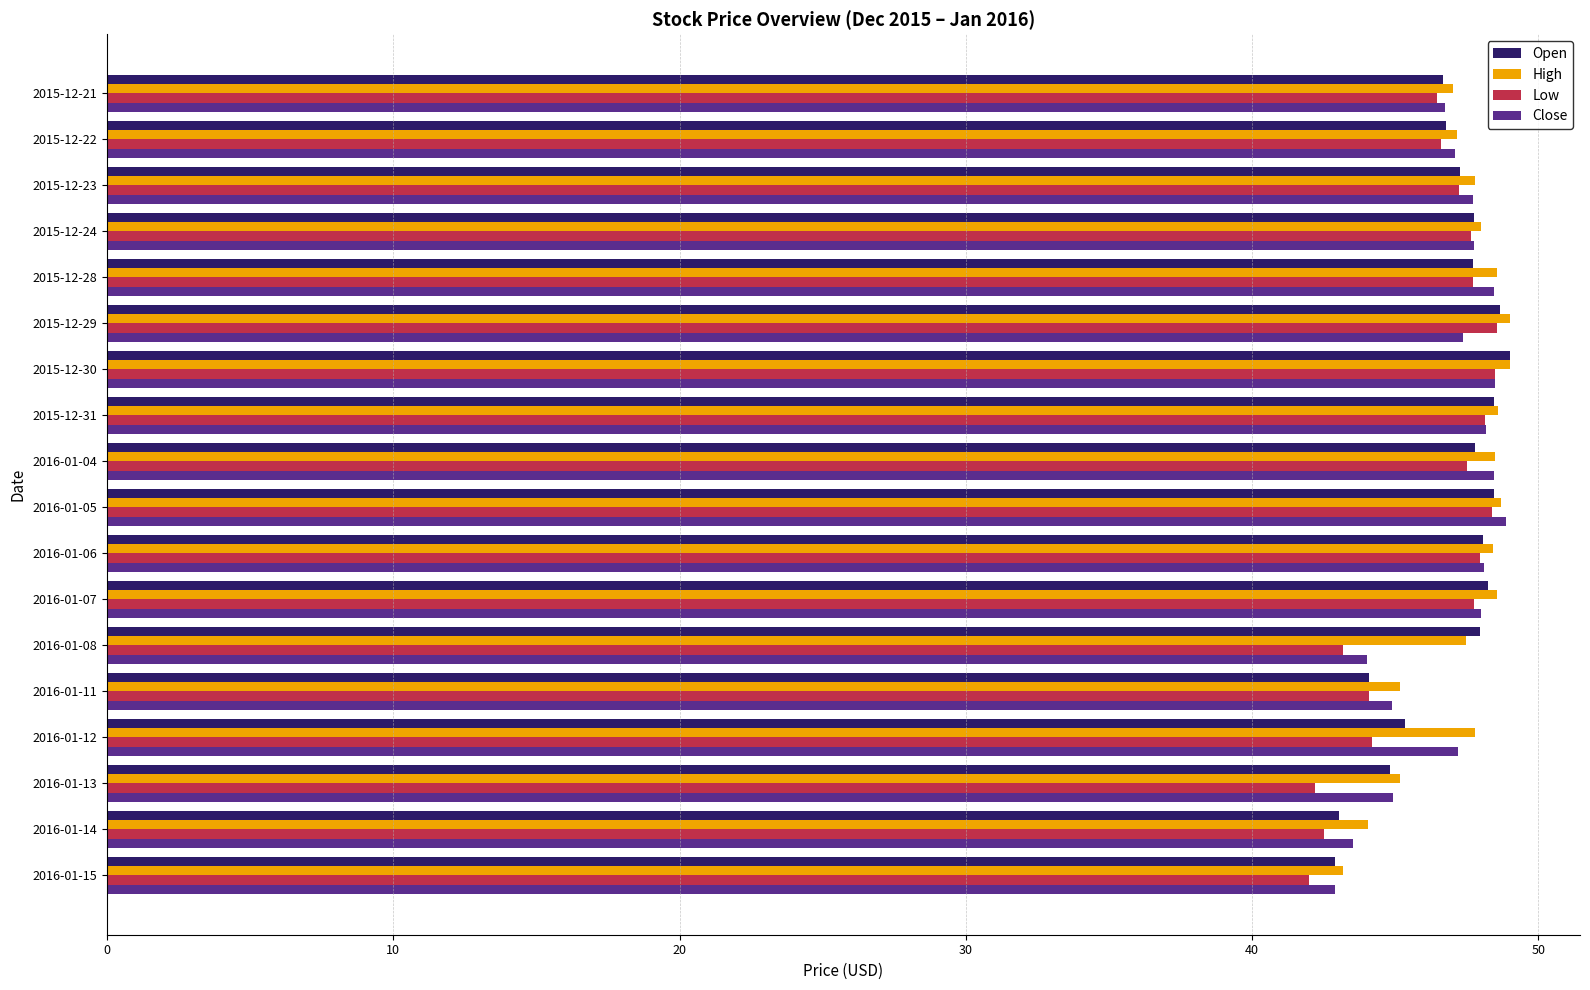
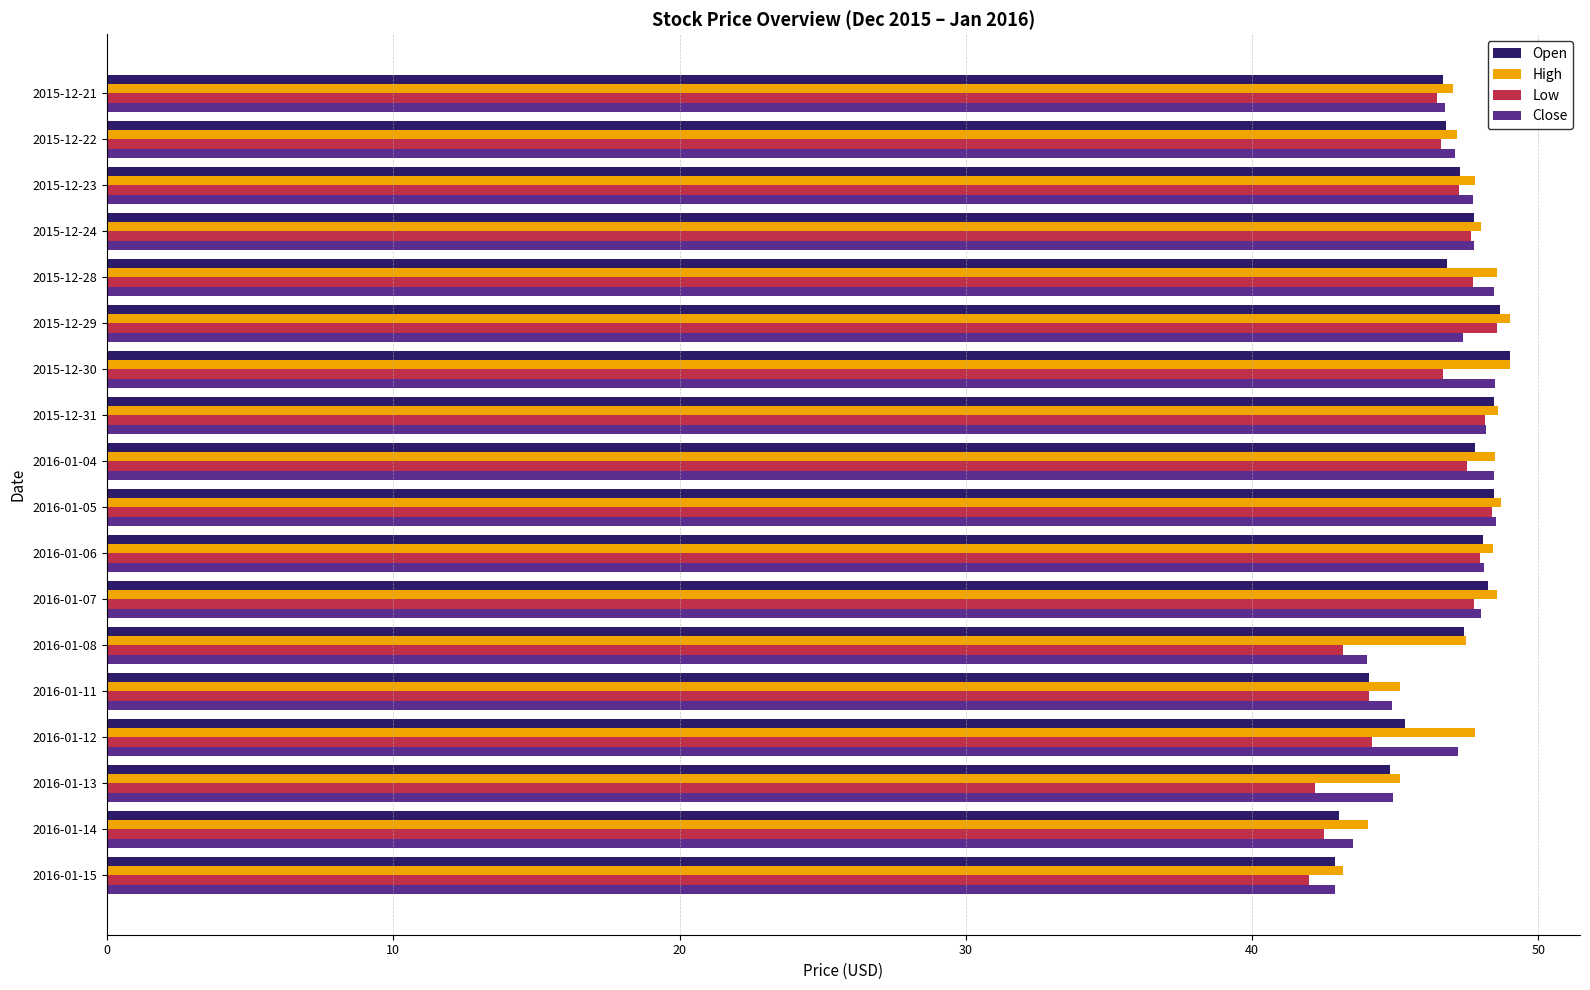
  {
    "Open": {
      "2015-12-21": 46.7,
      "2015-12-22": 46.8,
      "2015-12-23": 47.3,
      "2015-12-24": 47.8,
-     "2015-12-28": 47.7,
+     "2015-12-28": 46.8,
      "2015-12-29": 48.6,
      "2015-12-30": 49.0,
      "2015-12-31": 48.5,
      "2016-01-04": 47.8,
      "2016-01-05": 48.4,
      "2016-01-06": 48.1,
      "2016-01-07": 48.2,
-     "2016-01-08": 48.0,
+     "2016-01-08": 47.4,
      "2016-01-11": 44.1,
      "2016-01-12": 45.3,
      "2016-01-13": 44.8,
      "2016-01-14": 43.0,
      "2016-01-15": 42.9
    },
    "High": {
      "2015-12-21": 47.0,
      "2015-12-22": 47.2,
      "2015-12-23": 47.8,
      "2015-12-24": 48.0,
      "2015-12-28": 48.5,
      "2015-12-29": 49.0,
      "2015-12-30": 49.0,
      "2015-12-31": 48.6,
      "2016-01-04": 48.5,
      "2016-01-05": 48.7,
      "2016-01-06": 48.4,
      "2016-01-07": 48.6,
      "2016-01-08": 47.5,
      "2016-01-11": 45.2,
      "2016-01-12": 47.8,
      "2016-01-13": 45.2,
      "2016-01-14": 44.0,
      "2016-01-15": 43.2
    },
    "Low": {
      "2015-12-21": 46.5,
      "2015-12-22": 46.6,
      "2015-12-23": 47.2,
      "2015-12-24": 47.7,
      "2015-12-28": 47.7,
      "2015-12-29": 48.5,
-     "2015-12-30": 48.5,
+     "2015-12-30": 46.7,
      "2015-12-31": 48.1,
      "2016-01-04": 47.5,
      "2016-01-05": 48.4,
      "2016-01-06": 48.0,
      "2016-01-07": 47.8,
      "2016-01-08": 43.2,
      "2016-01-11": 44.1,
      "2016-01-12": 44.2,
      "2016-01-13": 42.2,
      "2016-01-14": 42.5,
      "2016-01-15": 42.0
    },
    "Close": {
      "2015-12-21": 46.7,
      "2015-12-22": 47.1,
      "2015-12-23": 47.7,
      "2015-12-24": 47.8,
      "2015-12-28": 48.5,
      "2015-12-29": 47.4,
      "2015-12-30": 48.5,
      "2015-12-31": 48.2,
      "2016-01-04": 48.4,
-     "2016-01-05": 48.9,
+     "2016-01-05": 48.5,
      "2016-01-06": 48.1,
      "2016-01-07": 48.0,
      "2016-01-08": 44.0,
      "2016-01-11": 44.9,
      "2016-01-12": 47.2,
      "2016-01-13": 44.9,
      "2016-01-14": 43.5,
      "2016-01-15": 42.9
    }
  }
